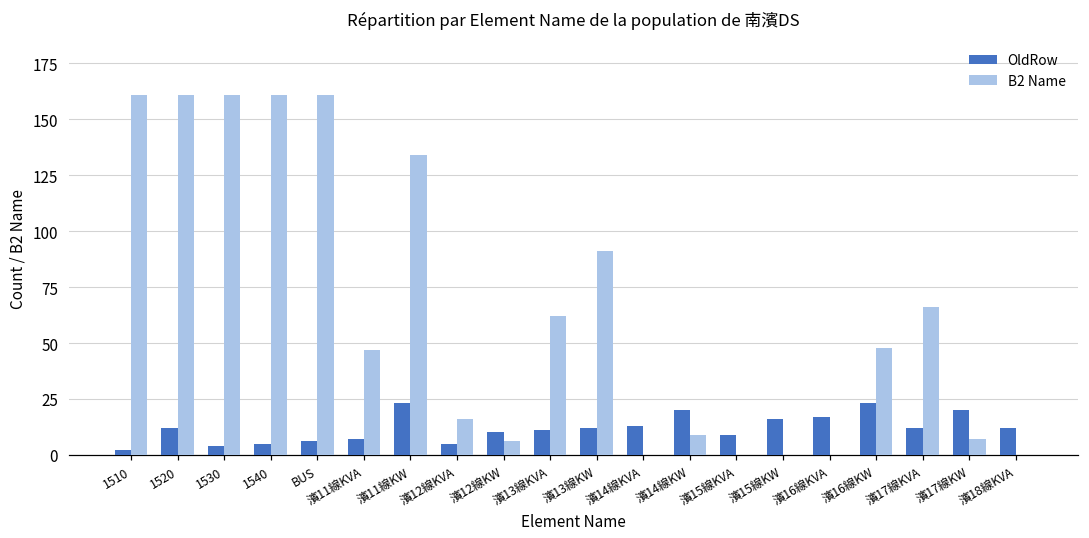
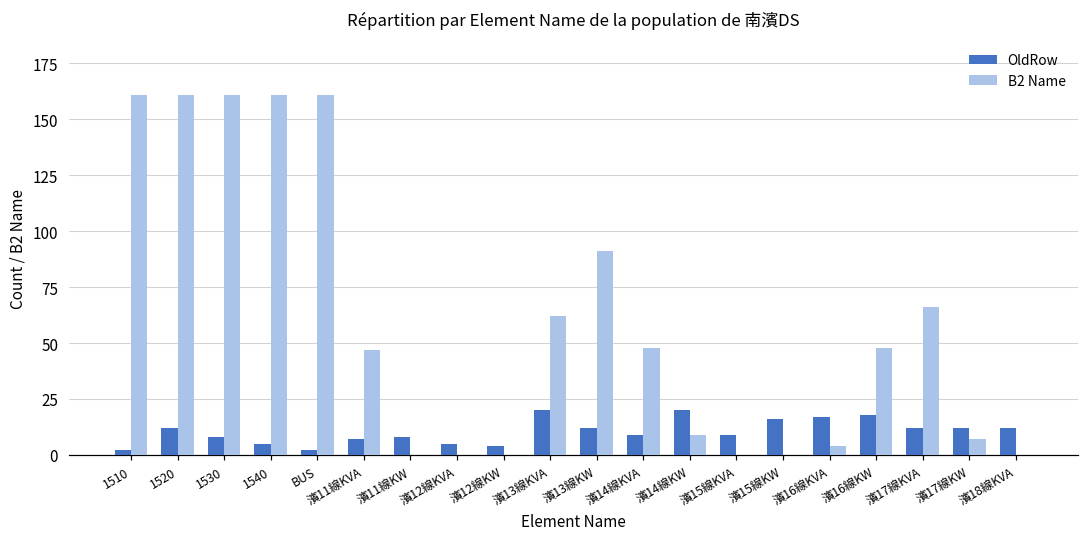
  {
    "OldRow": {
      "1510": 2,
      "1520": 12,
-     "1530": 4,
+     "1530": 8,
      "1540": 5,
-     "BUS": 6,
+     "BUS": 2,
      "濱11線KVA": 7,
-     "濱11線KW": 23,
+     "濱11線KW": 8,
      "濱12線KVA": 5,
-     "濱12線KW": 10,
-     "濱13線KVA": 11,
+     "濱12線KW": 4,
+     "濱13線KVA": 20,
      "濱13線KW": 12,
-     "濱14線KVA": 13,
+     "濱14線KVA": 9,
      "濱14線KW": 20,
      "濱15線KVA": 9,
      "濱15線KW": 16,
      "濱16線KVA": 17,
-     "濱16線KW": 23,
+     "濱16線KW": 18,
      "濱17線KVA": 12,
-     "濱17線KW": 20,
+     "濱17線KW": 12,
      "濱18線KVA": 12
    },
    "B2 Name": {
      "1510": 161,
      "1520": 161,
      "1530": 161,
      "1540": 161,
      "BUS": 161,
      "濱11線KVA": 47,
-     "濱11線KW": 134,
-     "濱12線KVA": 16,
-     "濱12線KW": 6,
+     "濱11線KW": 0,
+     "濱12線KVA": 0,
+     "濱12線KW": 0,
      "濱13線KVA": 62,
      "濱13線KW": 91,
-     "濱14線KVA": 0,
+     "濱14線KVA": 48,
      "濱14線KW": 9,
      "濱15線KVA": 0,
      "濱15線KW": 0,
-     "濱16線KVA": 0,
+     "濱16線KVA": 4,
      "濱16線KW": 48,
      "濱17線KVA": 66,
      "濱17線KW": 7,
      "濱18線KVA": 0
    }
  }
